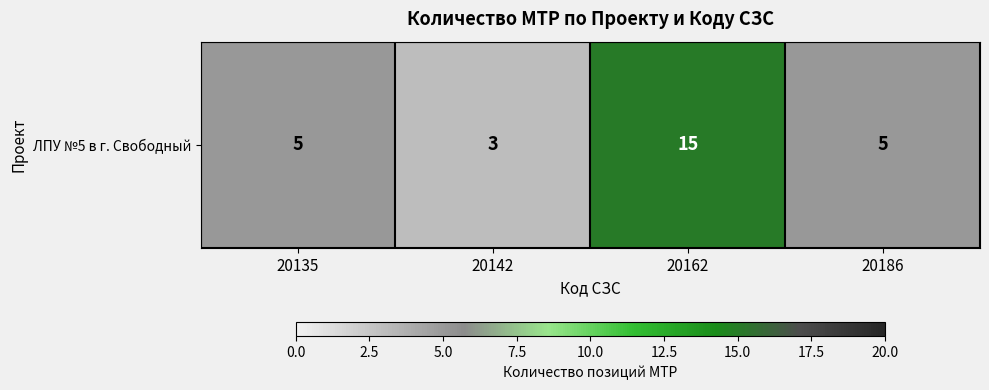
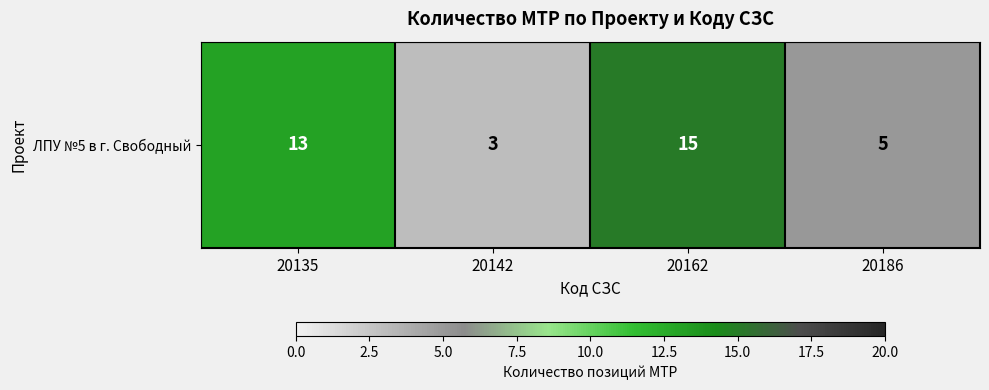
  {
    "ЛПУ №5 в г. Свободный": {
-     "20135": 5,
+     "20135": 13,
      "20142": 3,
      "20162": 15,
      "20186": 5
    }
  }
